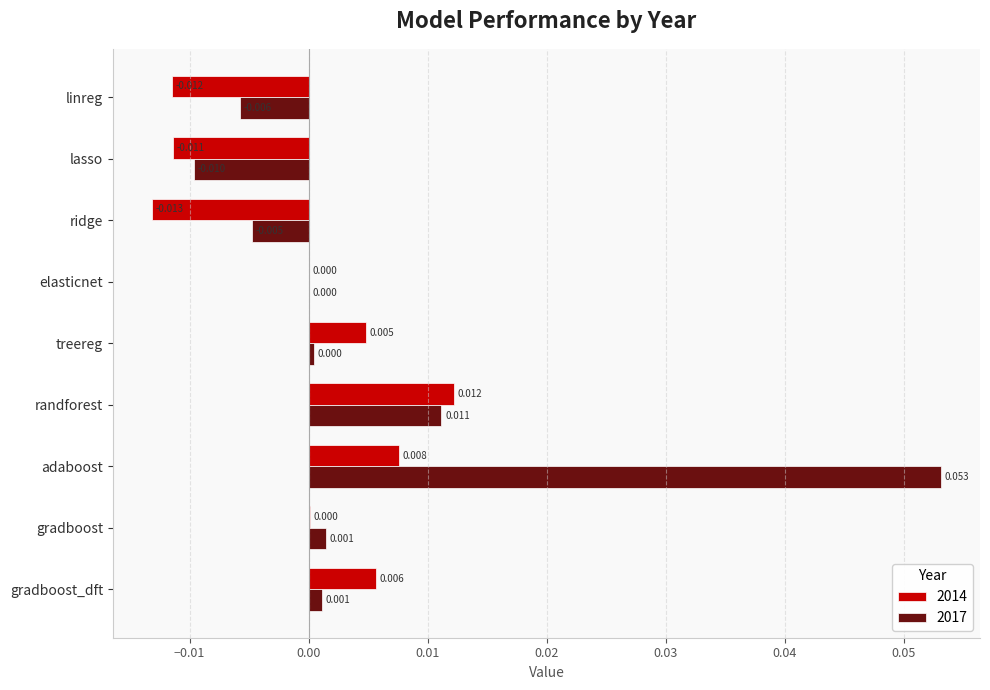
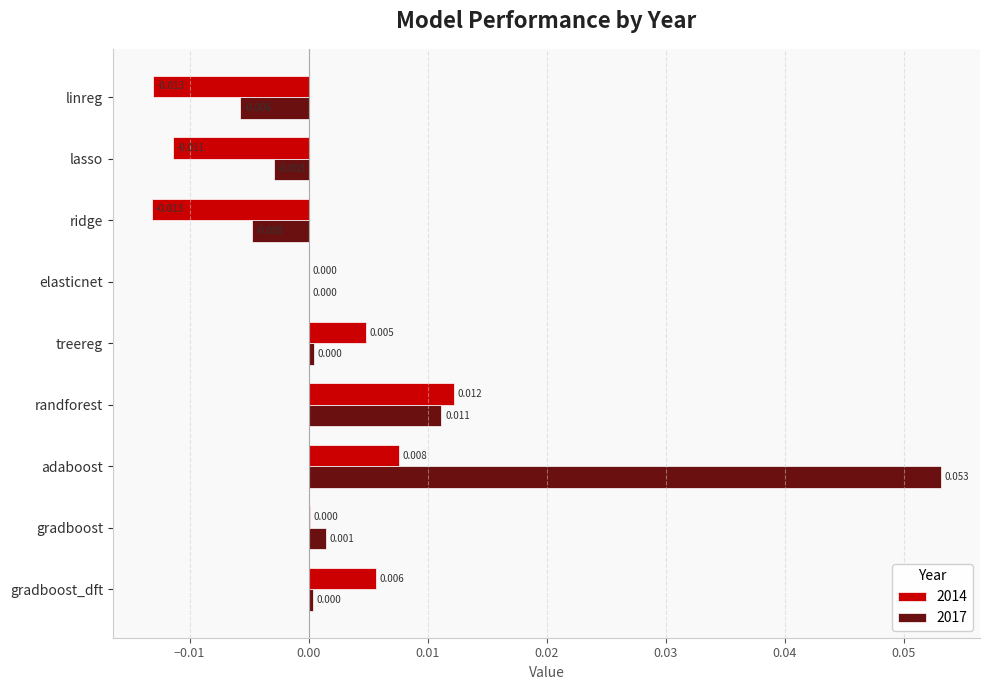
  {
    "2014": {
-     "linreg": -0.012,
+     "linreg": -0.013,
      "lasso": -0.011,
      "ridge": -0.013,
      "elasticnet": 0.000,
      "treereg": 0.005,
      "randforest": 0.012,
      "adaboost": 0.008,
      "gradboost": 0.000,
      "gradboost_dft": 0.006
    },
    "2017": {
      "linreg": -0.006,
-     "lasso": -0.010,
+     "lasso": -0.003,
      "ridge": -0.005,
      "elasticnet": 0.000,
      "treereg": 0.000,
      "randforest": 0.011,
      "adaboost": 0.053,
      "gradboost": 0.001,
-     "gradboost_dft": 0.001
+     "gradboost_dft": 0.000
    }
  }
